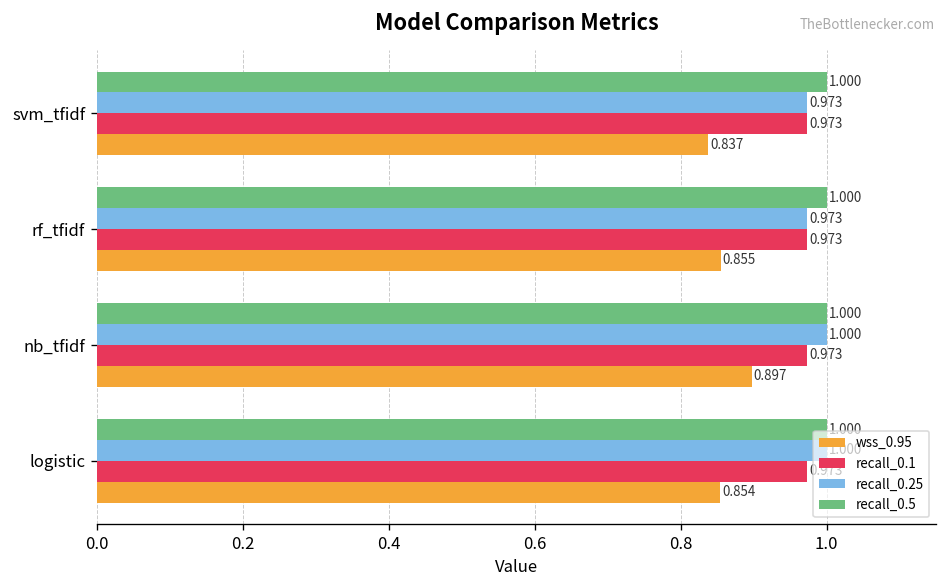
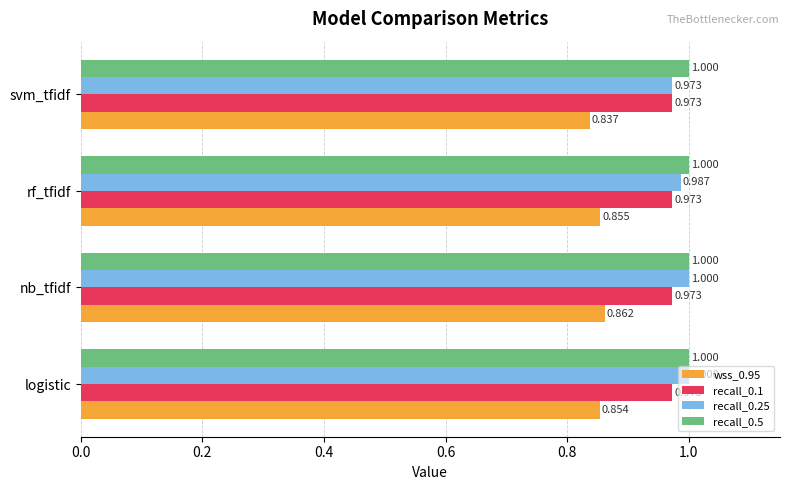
  {
    "wss_0.95": {
      "svm_tfidf": 0.837,
      "rf_tfidf": 0.855,
-     "nb_tfidf": 0.897,
+     "nb_tfidf": 0.862,
      "logistic": 0.854
    },
    "recall_0.1": {
      "svm_tfidf": 0.973,
      "rf_tfidf": 0.973,
      "nb_tfidf": 0.973
    },
    "recall_0.25": {
      "svm_tfidf": 0.973,
-     "rf_tfidf": 0.973,
+     "rf_tfidf": 0.987,
      "nb_tfidf": 1.000
    },
    "recall_0.5": {
      "svm_tfidf": 1.000,
      "rf_tfidf": 1.000,
      "nb_tfidf": 1.000,
      "logistic": 1.000
    }
  }
